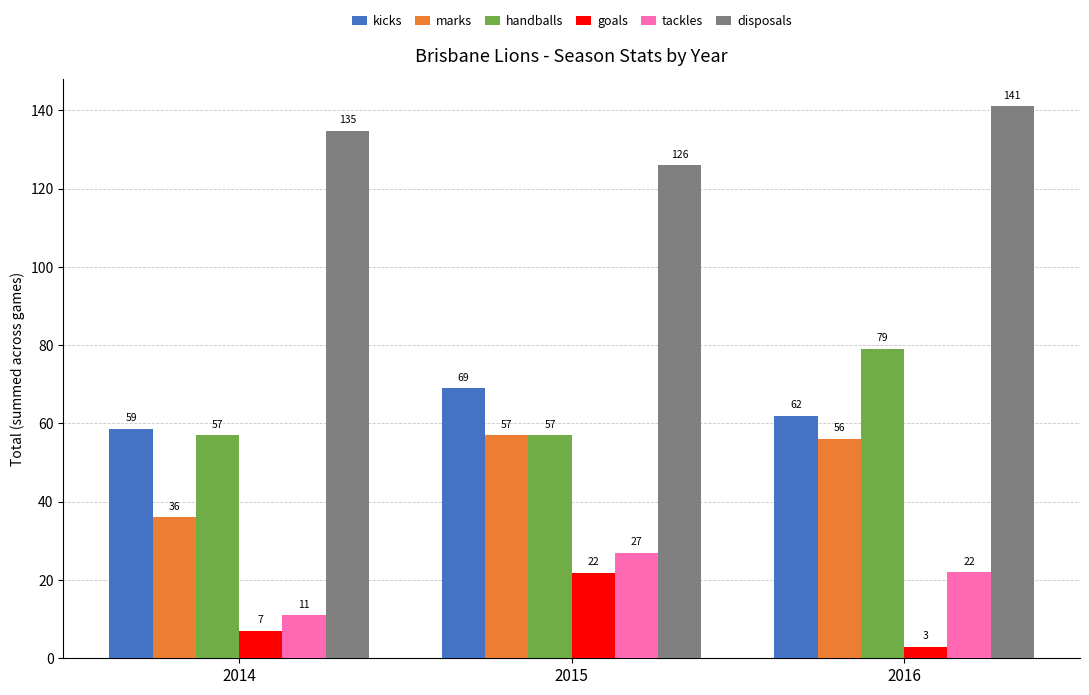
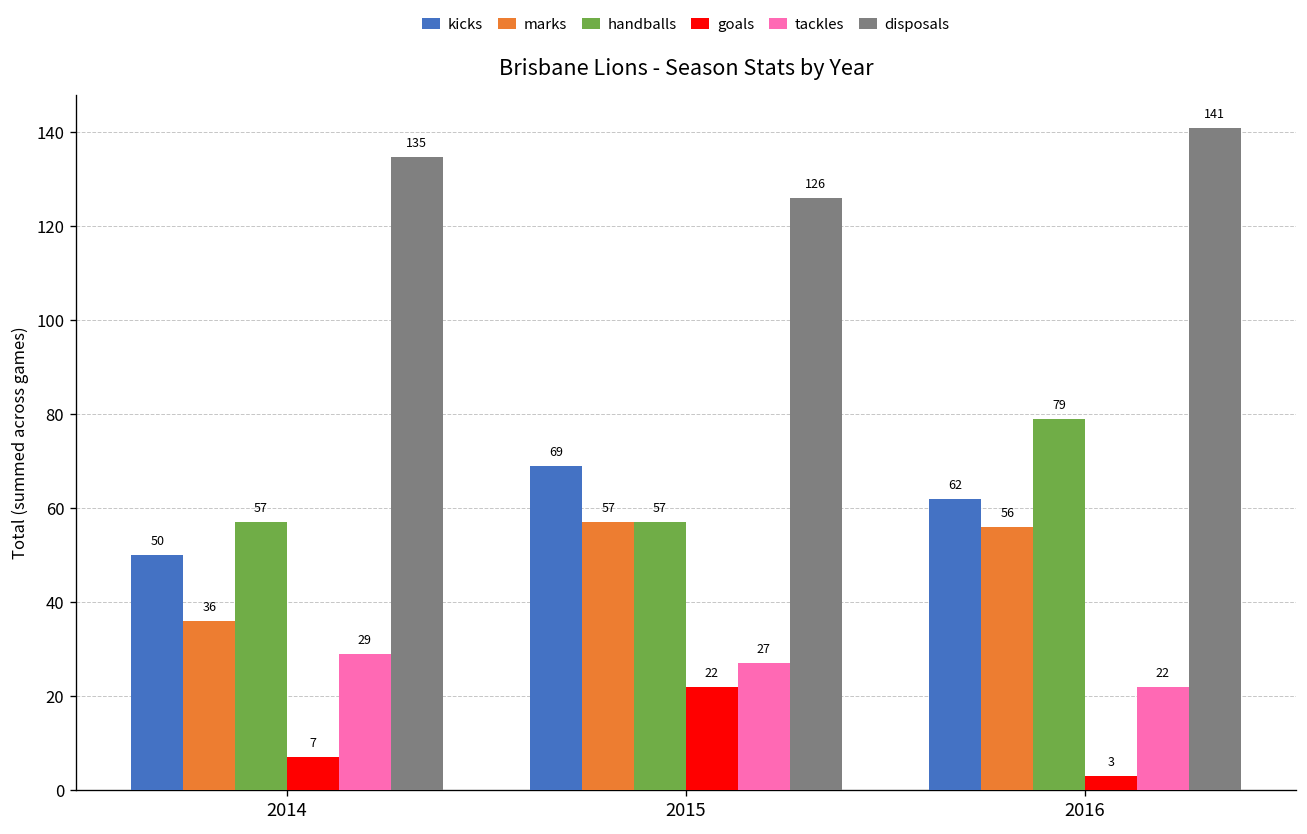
  {
    "kicks": {
-     "2014": 59,
+     "2014": 50,
      "2015": 69,
      "2016": 62
    },
    "marks": {
      "2014": 36,
      "2015": 57,
      "2016": 56
    },
    "handballs": {
      "2014": 57,
      "2015": 57,
      "2016": 79
    },
    "goals": {
      "2014": 7,
      "2015": 22,
      "2016": 3
    },
    "tackles": {
-     "2014": 11,
+     "2014": 29,
      "2015": 27,
      "2016": 22
    },
    "disposals": {
      "2014": 135,
      "2015": 126,
      "2016": 141
    }
  }
